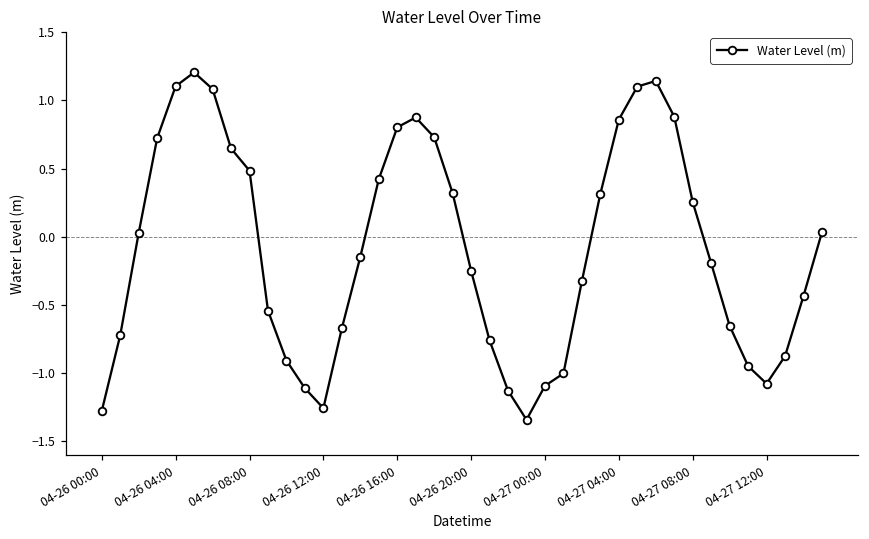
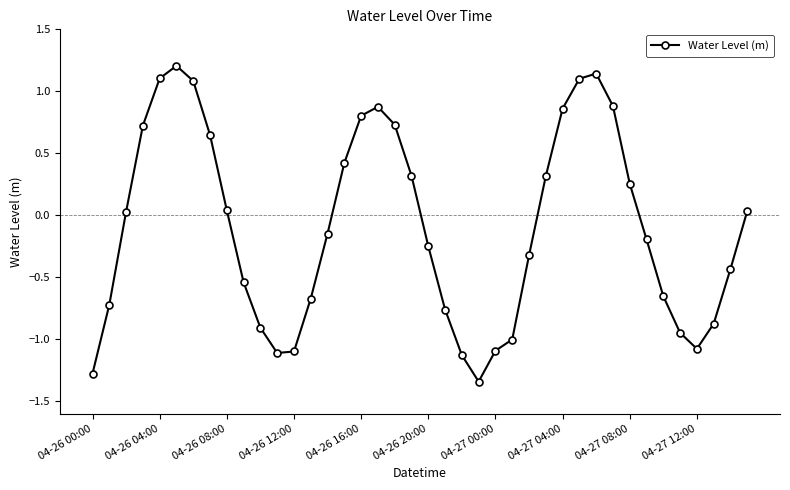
  {
    "04-26 00:00": -1.28,
    "04-26 04:00": 1.10,
-   "04-26 08:00": 0.48,
-   "04-26 12:00": -1.26,
+   "04-26 08:00": 0.04,
+   "04-26 12:00": -1.10,
    "04-26 16:00": 0.80,
    "04-26 20:00": -0.25,
    "04-27 00:00": -1.09,
    "04-27 04:00": 0.86,
    "04-27 08:00": 0.25,
    "04-27 12:00": -1.08
  }
